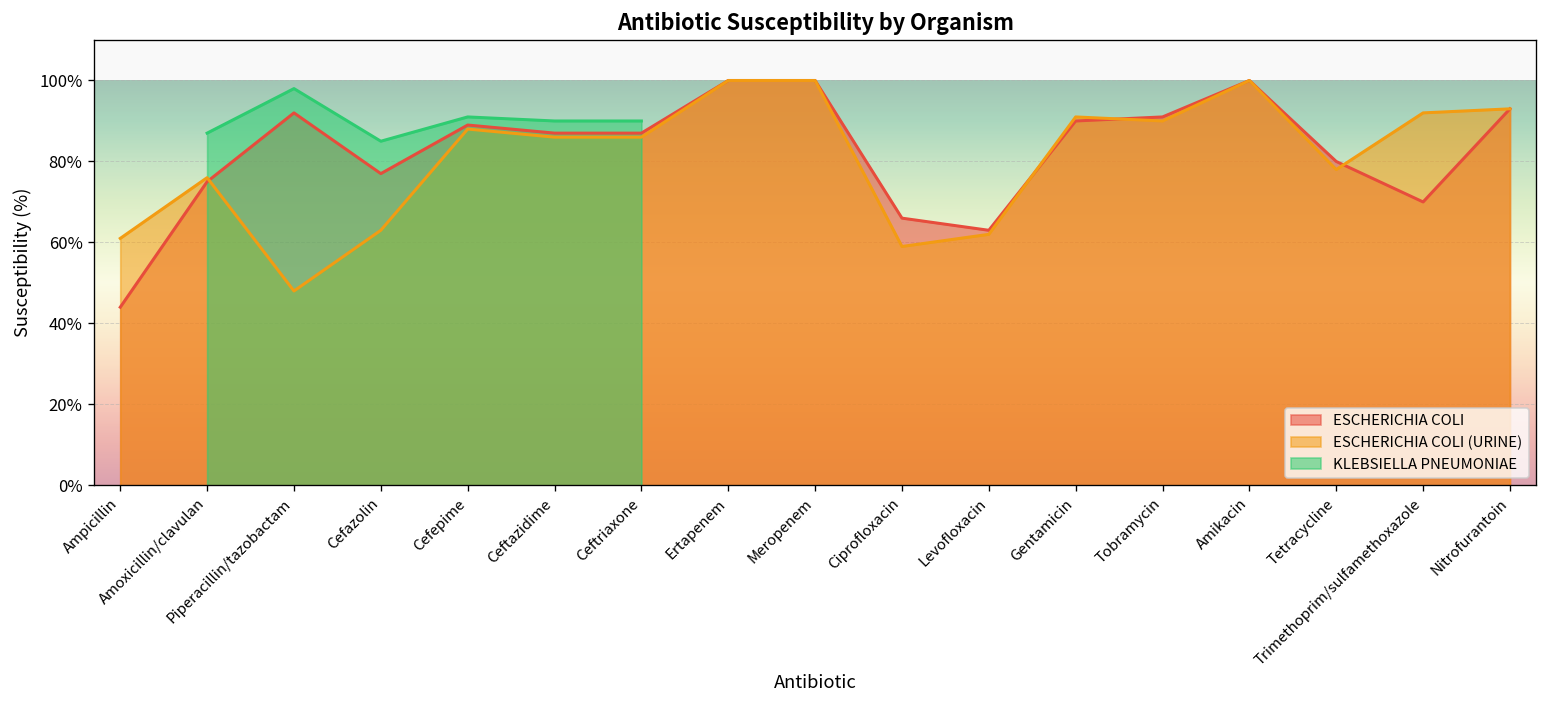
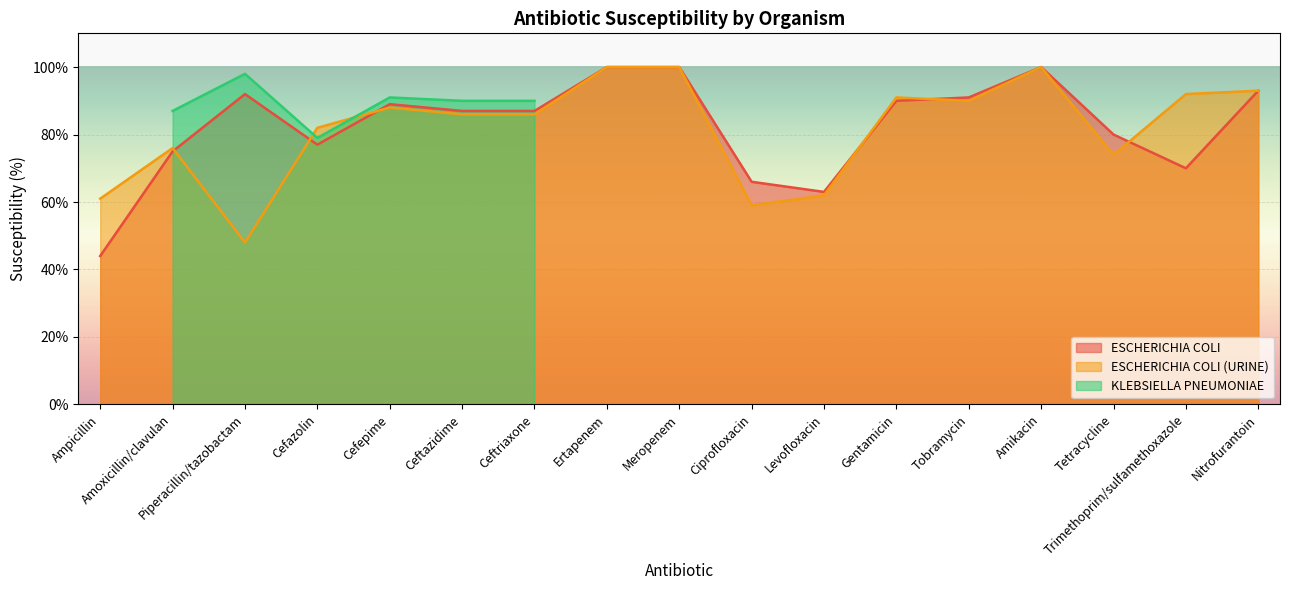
  {
    "ESCHERICHIA COLI": {
      "Ampicillin": "44%",
      "Amoxicillin/clavulan": "75%",
      "Piperacillin/tazobactam": "92%",
      "Cefazolin": "77%",
      "Cefepime": "89%",
      "Ceftazidime": "87%",
      "Ceftriaxone": "87%",
      "Ciprofloxacin": "66%",
      "Levofloxacin": "63%",
      "Gentamicin": "90%",
      "Tobramycin": "91%",
      "Tetracycline": "80%",
      "Trimethoprim/sulfamethoxazole": "70%"
    },
    "ESCHERICHIA COLI (URINE)": {
      "Ampicillin": "61%",
      "Amoxicillin/clavulan": "76%",
      "Piperacillin/tazobactam": "48%",
-     "Cefazolin": "63%",
+     "Cefazolin": "82%",
      "Cefepime": "88%",
      "Ceftazidime": "86%",
      "Ceftriaxone": "86%",
      "Ciprofloxacin": "59%",
      "Levofloxacin": "62%",
      "Gentamicin": "91%",
      "Tobramycin": "90%",
-     "Tetracycline": "78%",
+     "Tetracycline": "74%",
      "Trimethoprim/sulfamethoxazole": "92%"
    },
    "KLEBSIELLA PNEUMONIAE": {
      "Amoxicillin/clavulan": "87%",
      "Piperacillin/tazobactam": "98%",
-     "Cefazolin": "85%",
+     "Cefazolin": "79%",
      "Cefepime": "91%",
      "Ceftazidime": "90%",
      "Ceftriaxone": "90%"
    }
  }
